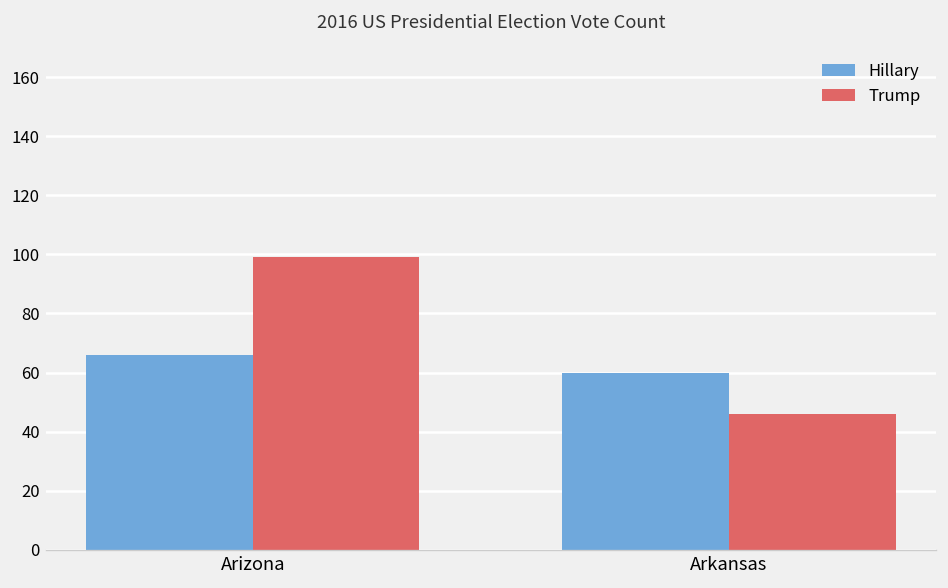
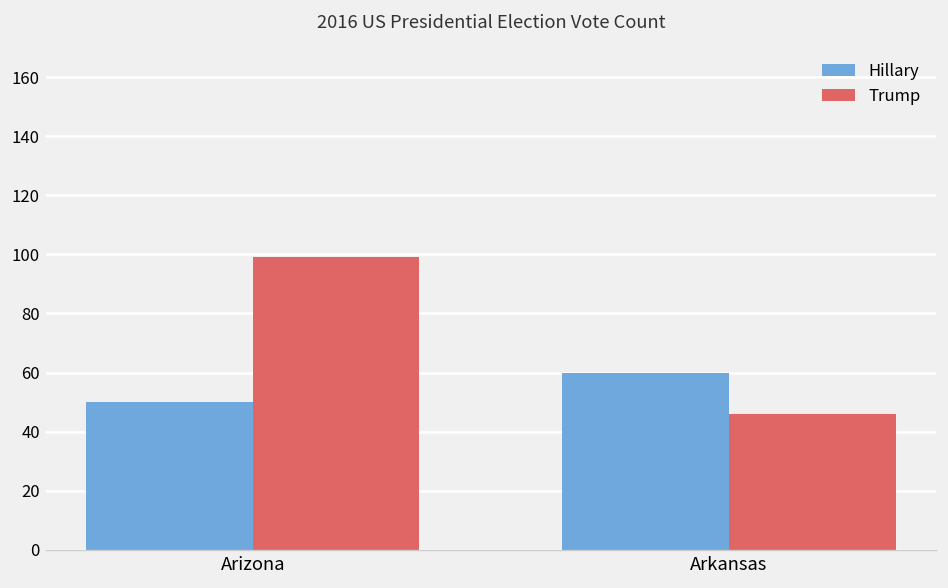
  {
    "Hillary": {
-     "Arizona": 66,
+     "Arizona": 50,
      "Arkansas": 60
    },
    "Trump": {
      "Arizona": 99,
      "Arkansas": 46
    }
  }
